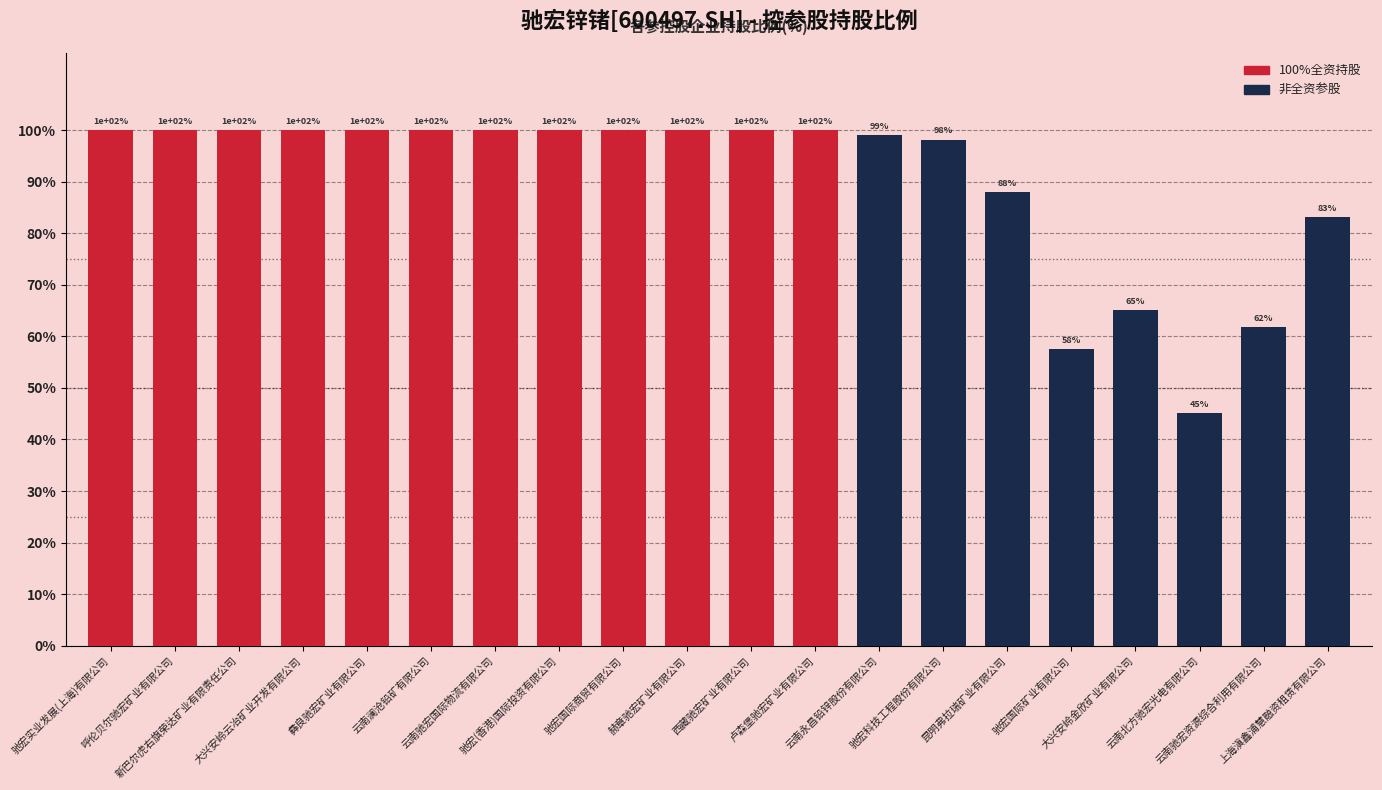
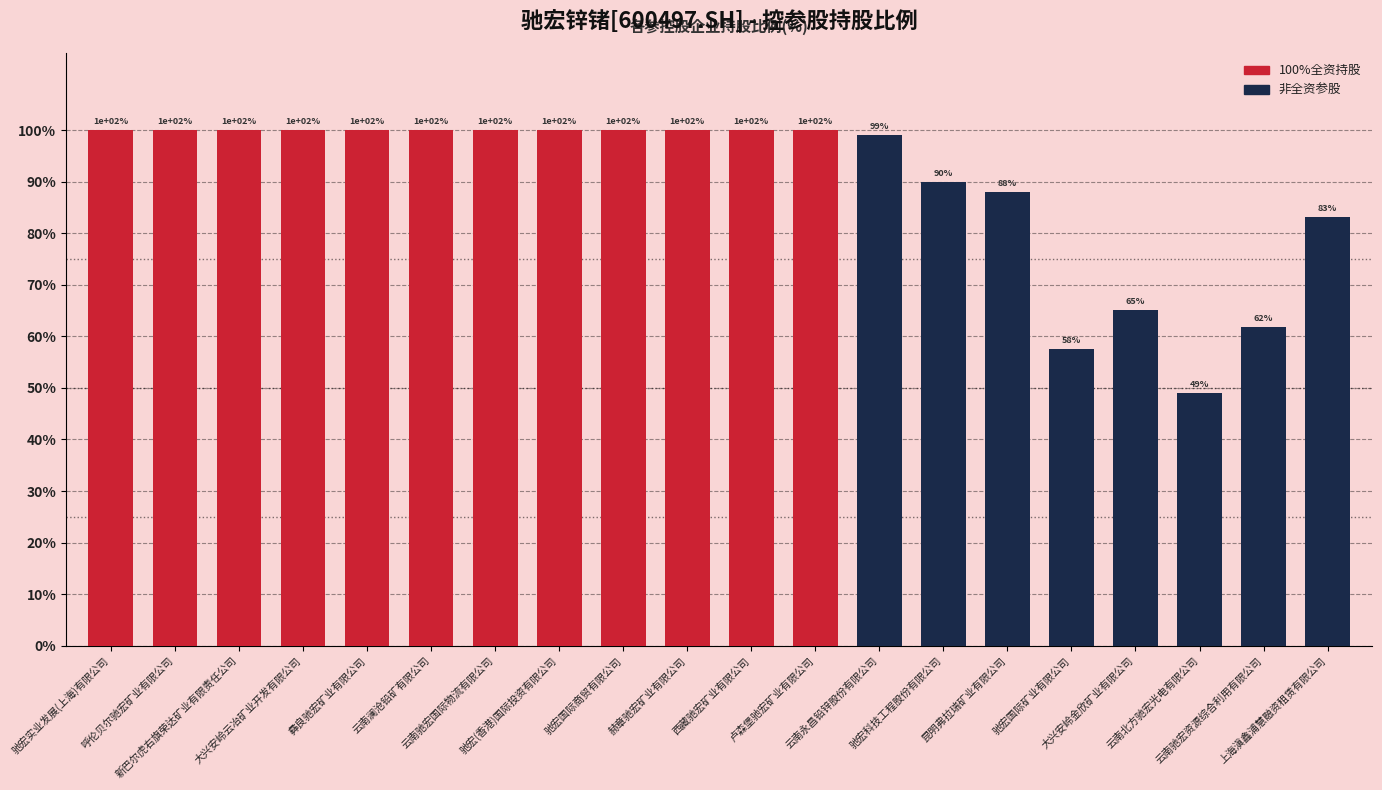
  {
    "驰宏实业发展(上海)有限公司": "1e+02%",
    "呼伦贝尔驰宏矿业有限公司": "1e+02%",
    "新巴尔虎右旗荣达矿业有限责任公司": "1e+02%",
    "大兴安岭云冶矿业开发有限公司": "1e+02%",
    "彝良驰宏矿业有限公司": "1e+02%",
    "云南澜沧铅矿有限公司": "1e+02%",
    "云南驰宏国际物流有限公司": "1e+02%",
    "驰宏(香港)国际投资有限公司": "1e+02%",
    "驰宏国际商贸有限公司": "1e+02%",
    "赫章驰宏矿业有限公司": "1e+02%",
    "西藏驰宏矿业有限公司": "1e+02%",
    "卢森堡驰宏矿业有限公司": "1e+02%",
    "云南永昌铅锌股份有限公司": "99%",
-   "驰宏科技工程股份有限公司": "98%",
+   "驰宏科技工程股份有限公司": "90%",
    "昆明弗拉瑞矿业有限公司": "88%",
    "驰宏国际矿业有限公司": "58%",
    "大兴安岭金欣矿业有限公司": "65%",
-   "云南北方驰宏光电有限公司": "45%",
+   "云南北方驰宏光电有限公司": "49%",
    "云南驰宏资源综合利用有限公司": "62%",
    "上海滇鑫浦慧融资租赁有限公司": "83%"
  }
